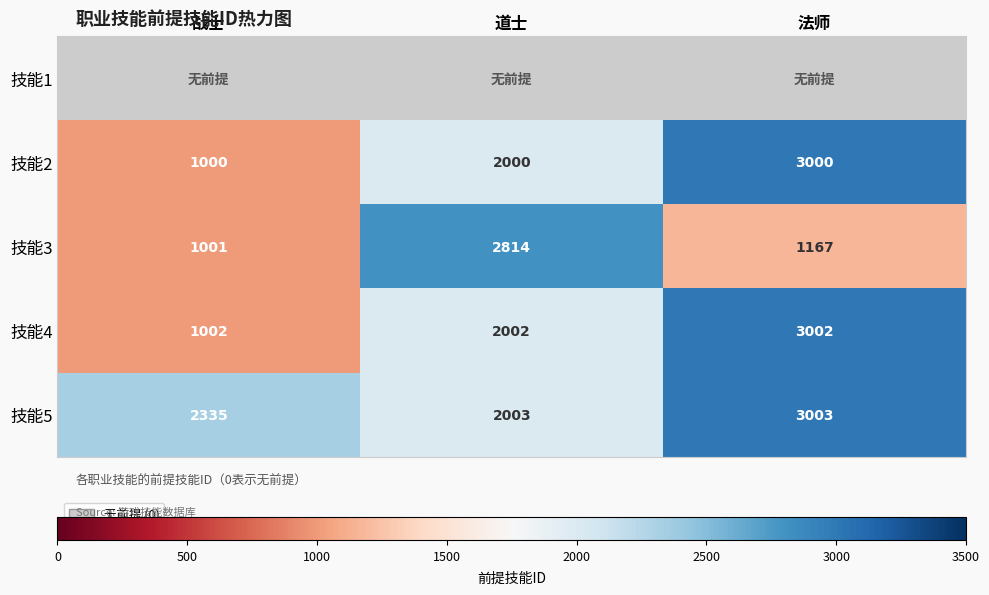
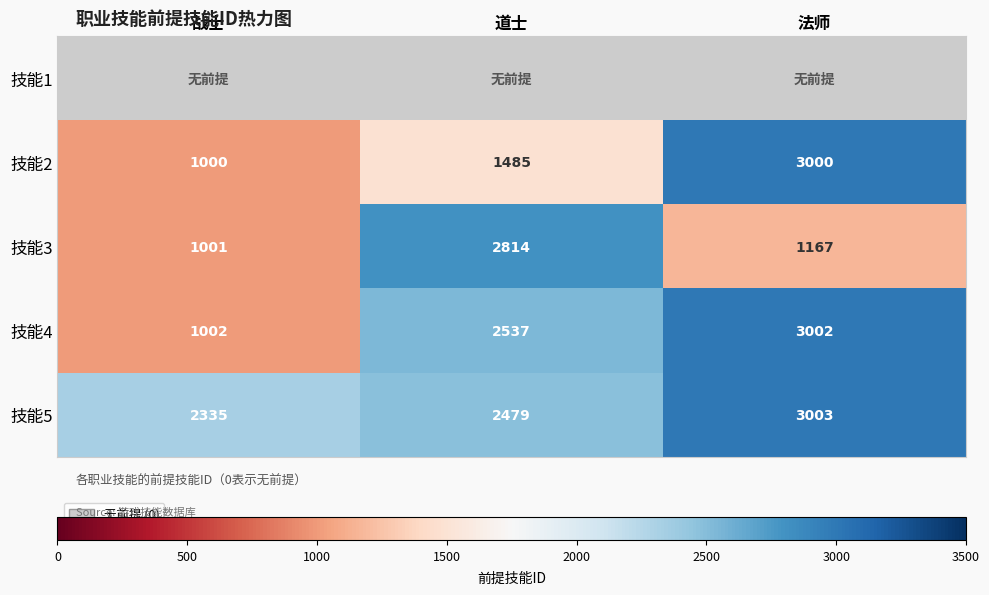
  {
    "技能2": {
      "战士": 1000,
-     "道士": 2000,
+     "道士": 1485,
      "法师": 3000
    },
    "技能3": {
      "战士": 1001,
      "道士": 2814,
      "法师": 1167
    },
    "技能4": {
      "战士": 1002,
-     "道士": 2002,
+     "道士": 2537,
      "法师": 3002
    },
    "技能5": {
      "战士": 2335,
-     "道士": 2003,
+     "道士": 2479,
      "法师": 3003
    }
  }
